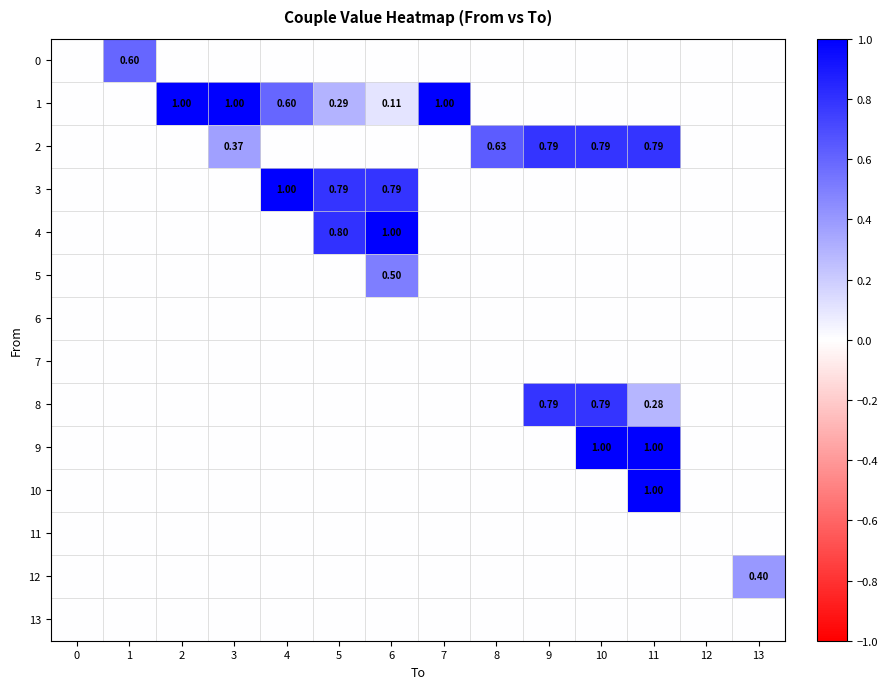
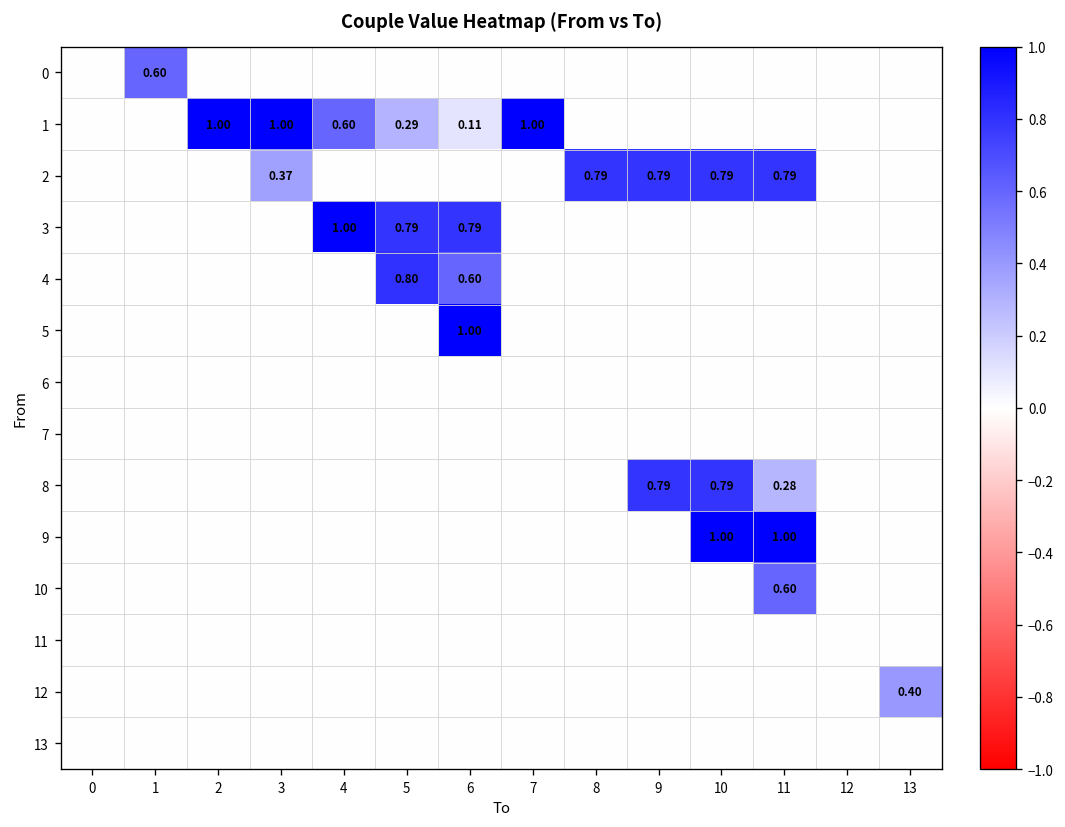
  {
    "0": {
      "1": 0.60
    },
    "1": {
      "2": 1.00,
      "3": 1.00,
      "4": 0.60,
      "5": 0.29,
      "6": 0.11,
      "7": 1.00
    },
    "2": {
      "3": 0.37,
-     "8": 0.63,
+     "8": 0.79,
      "9": 0.79,
      "10": 0.79,
      "11": 0.79
    },
    "3": {
      "4": 1.00,
      "5": 0.79,
      "6": 0.79
    },
    "4": {
      "5": 0.80,
-     "6": 1.00
+     "6": 0.60
    },
    "5": {
-     "6": 0.50
+     "6": 1.00
    },
    "8": {
      "9": 0.79,
      "10": 0.79,
      "11": 0.28
    },
    "9": {
      "10": 1.00,
      "11": 1.00
    },
    "10": {
-     "11": 1.00
+     "11": 0.60
    },
    "12": {
      "13": 0.40
    }
  }
